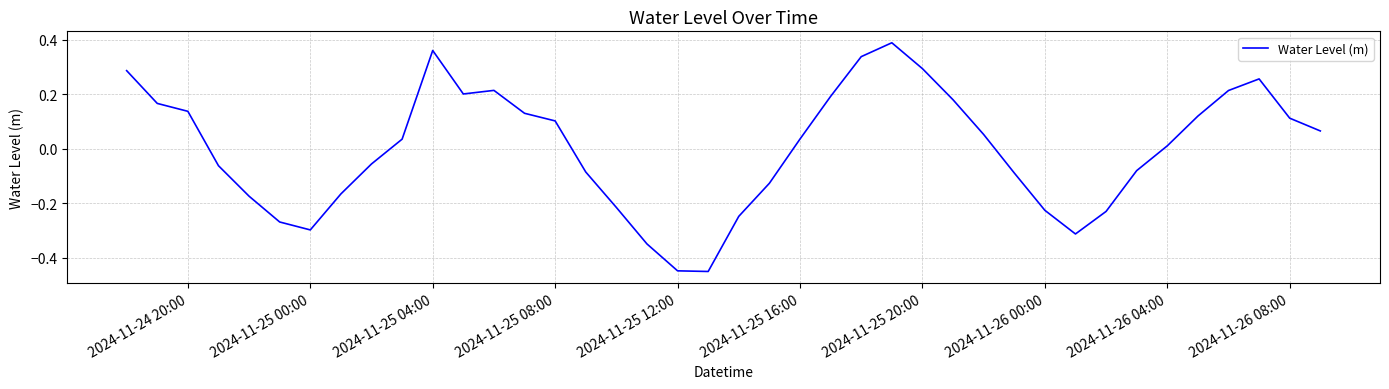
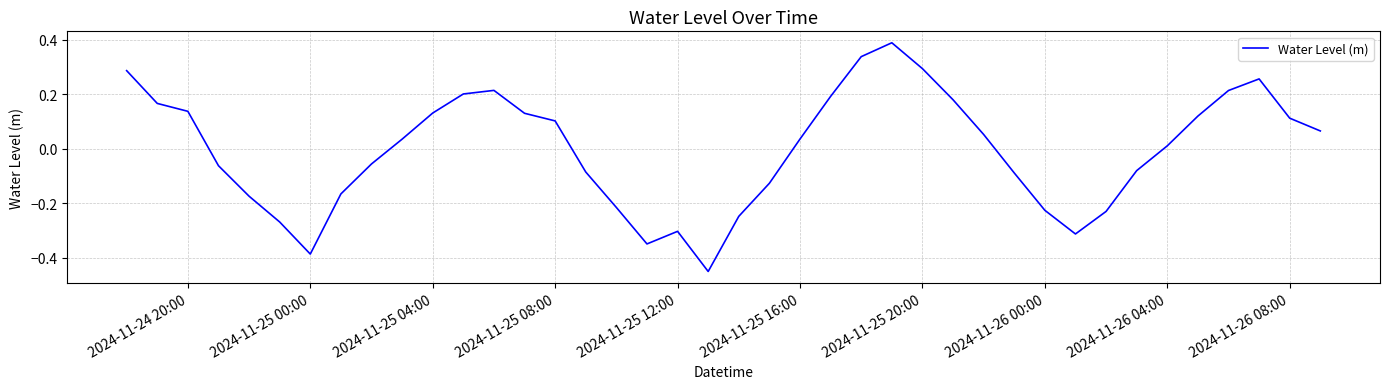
  {
    "2024-11-24 20:00": 0.14,
-   "2024-11-25 00:00": -0.30,
-   "2024-11-25 04:00": 0.36,
+   "2024-11-25 00:00": -0.39,
+   "2024-11-25 04:00": 0.13,
    "2024-11-25 08:00": 0.10,
-   "2024-11-25 12:00": -0.45,
+   "2024-11-25 12:00": -0.30,
    "2024-11-25 16:00": 0.04,
    "2024-11-25 20:00": 0.29,
    "2024-11-26 00:00": -0.23,
    "2024-11-26 04:00": 0.01,
    "2024-11-26 08:00": 0.11
  }
